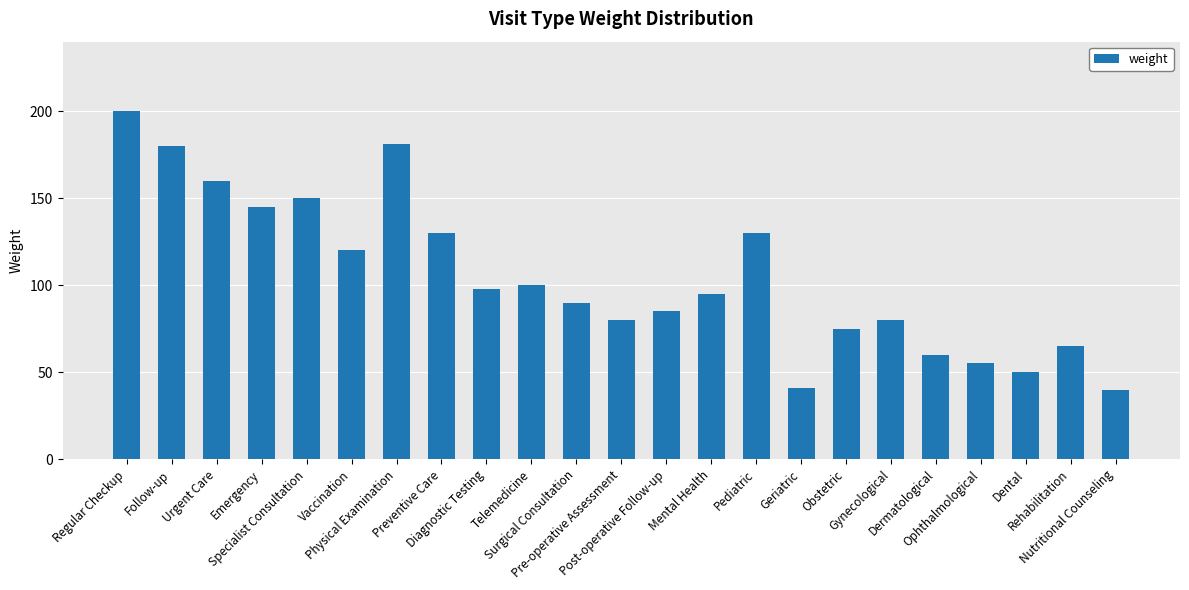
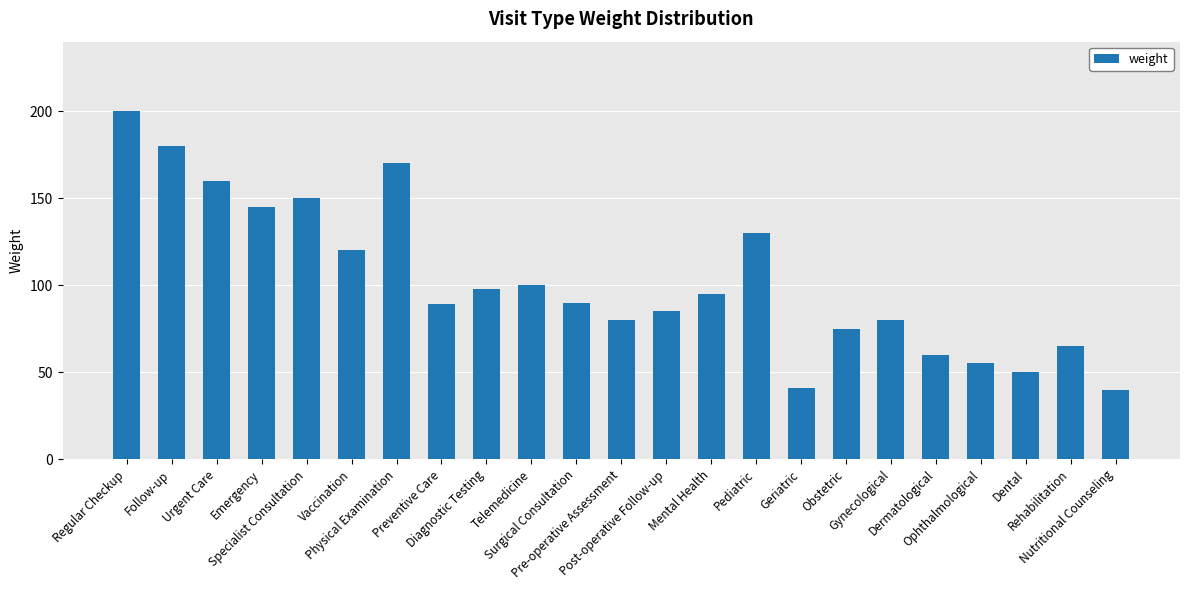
  {
    "Regular Checkup": 200,
    "Follow-up": 180,
    "Urgent Care": 160,
    "Emergency": 145,
    "Specialist Consultation": 150,
    "Vaccination": 120,
-   "Physical Examination": 181,
-   "Preventive Care": 130,
+   "Physical Examination": 170,
+   "Preventive Care": 89,
    "Diagnostic Testing": 98,
    "Telemedicine": 100,
    "Surgical Consultation": 90,
    "Pre-operative Assessment": 80,
    "Post-operative Follow-up": 85,
    "Mental Health": 95,
    "Pediatric": 130,
    "Geriatric": 41,
    "Obstetric": 75,
    "Gynecological": 80,
    "Dermatological": 60,
    "Ophthalmological": 55,
    "Dental": 50,
    "Rehabilitation": 65,
    "Nutritional Counseling": 40
  }
